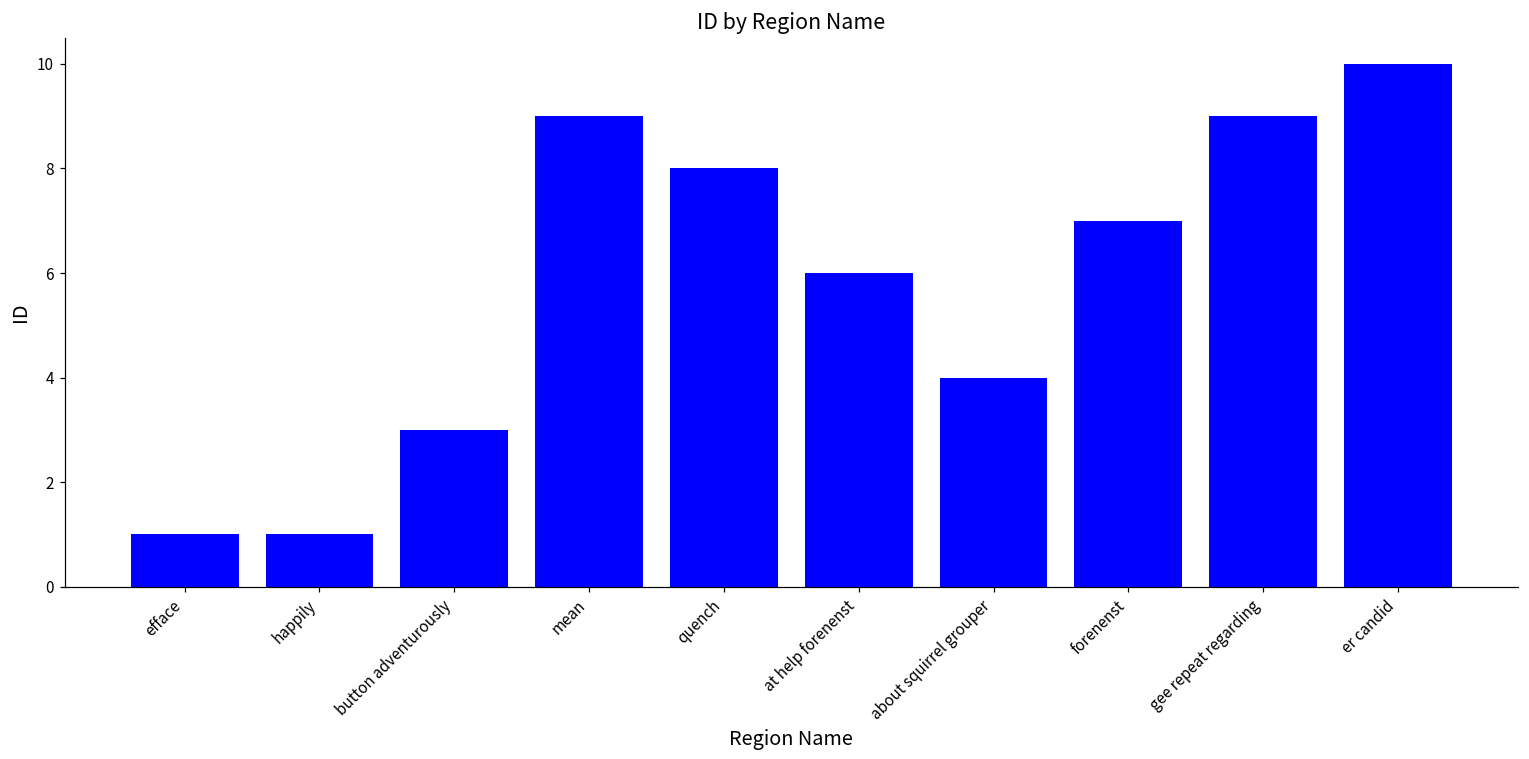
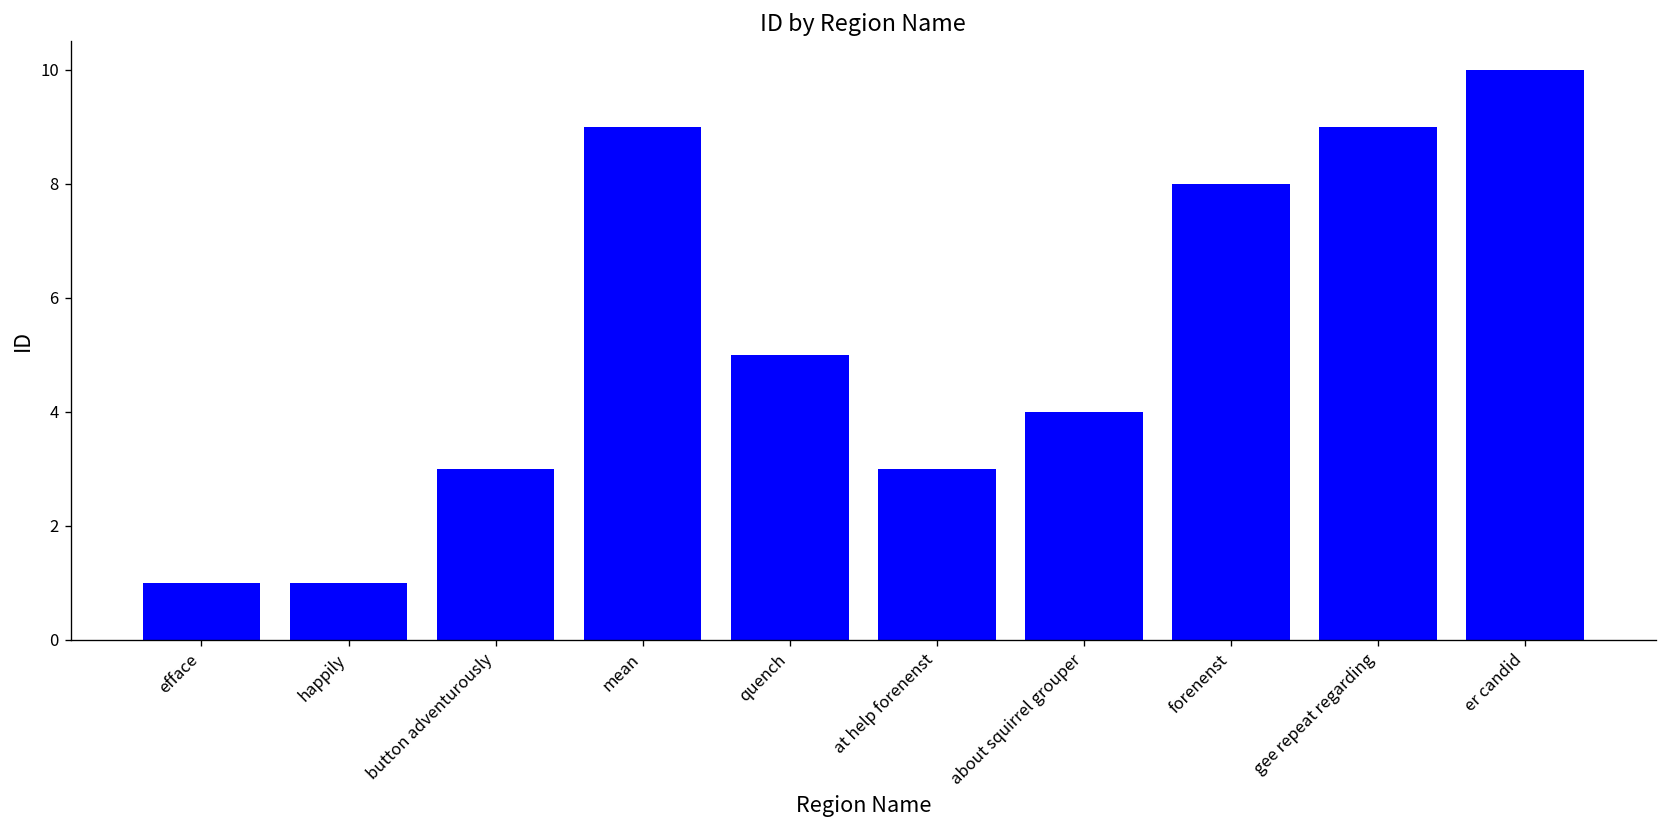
  {
    "efface": 1,
    "happily": 1,
    "button adventurously": 3,
    "mean": 9,
-   "quench": 8,
-   "at help forenenst": 6,
+   "quench": 5,
+   "at help forenenst": 3,
    "about squirrel grouper": 4,
-   "forenenst": 7,
+   "forenenst": 8,
    "gee repeat regarding": 9,
    "er candid": 10
  }
